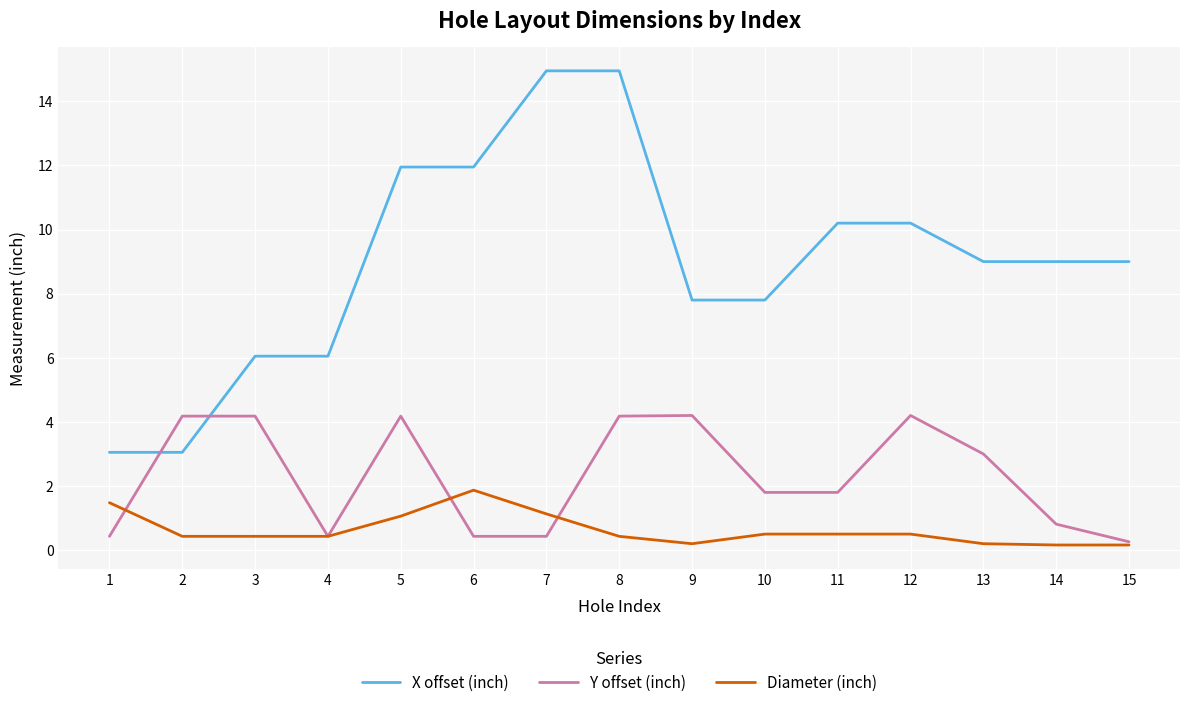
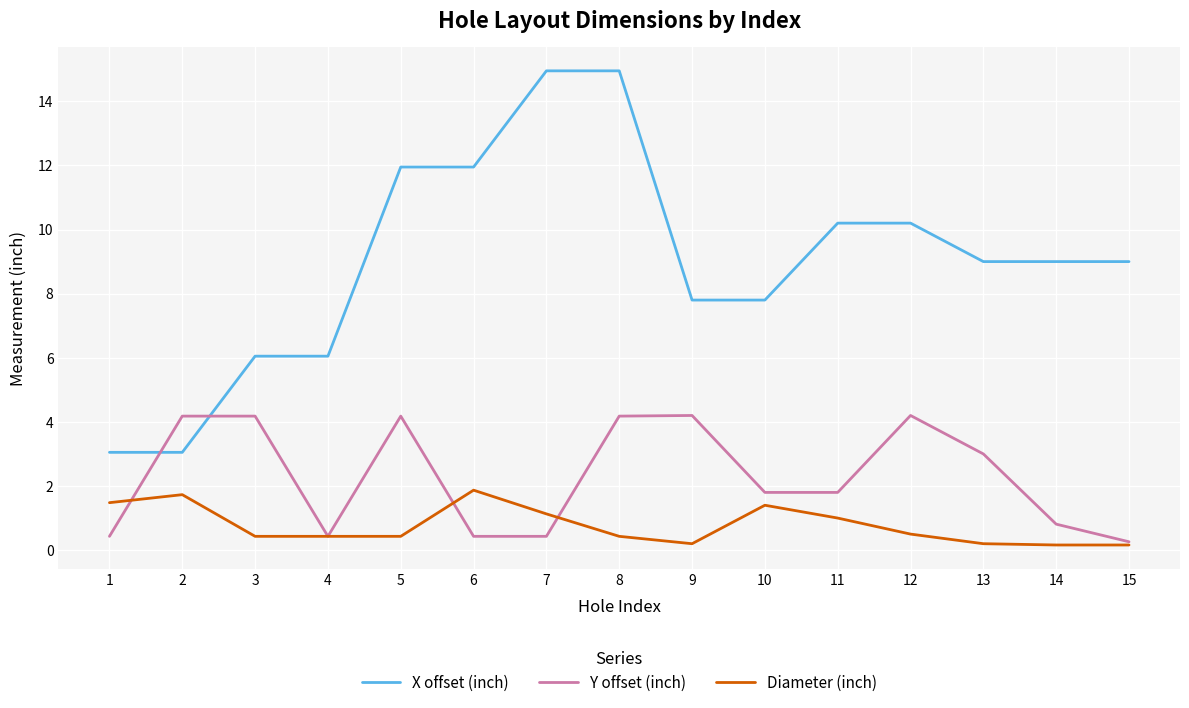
  {
    "X offset (inch)": {
      "1": 3.1,
      "2": 3.1,
      "3": 6.1,
      "4": 6.1,
      "5": 12.0,
      "6": 12.0,
      "7": 15.0,
      "8": 15.0,
      "9": 7.8,
      "10": 7.8,
      "11": 10.2,
      "12": 10.2,
      "13": 9.0,
      "14": 9.0,
      "15": 9.0
    },
    "Y offset (inch)": {
      "1": 0.4,
      "2": 4.2,
      "3": 4.2,
      "5": 4.2,
      "6": 0.4,
      "7": 0.4,
      "8": 4.2,
      "9": 4.2,
      "10": 1.8,
      "11": 1.8,
      "12": 4.2,
      "13": 3.0,
      "14": 0.8,
      "15": 0.3
    },
    "Diameter (inch)": {
      "1": 1.5,
-     "2": 0.4,
+     "2": 1.7,
      "3": 0.4,
-     "5": 1.1,
+     "5": 0.4,
      "6": 1.9,
      "7": 1.1,
      "8": 0.4,
      "9": 0.2,
-     "10": 0.5,
-     "11": 0.5,
+     "10": 1.4,
+     "11": 1.0,
      "12": 0.5,
      "13": 0.2,
      "14": 0.2,
      "15": 0.2
    }
  }
